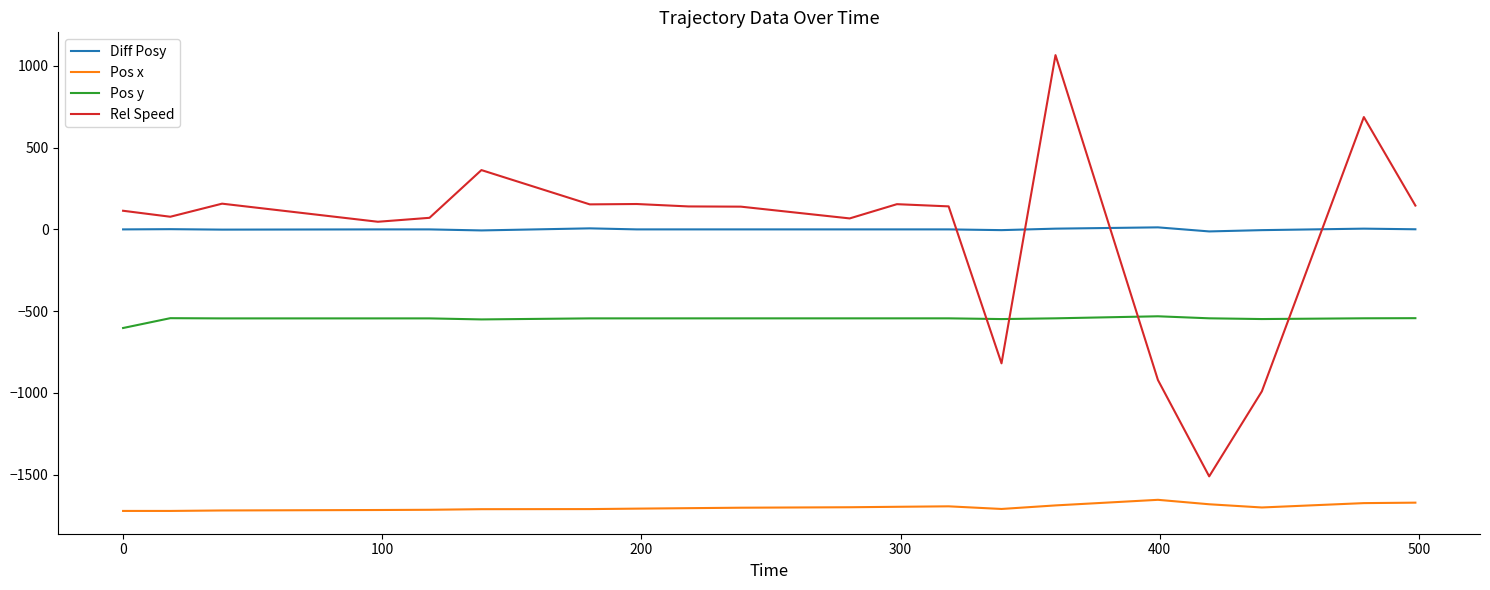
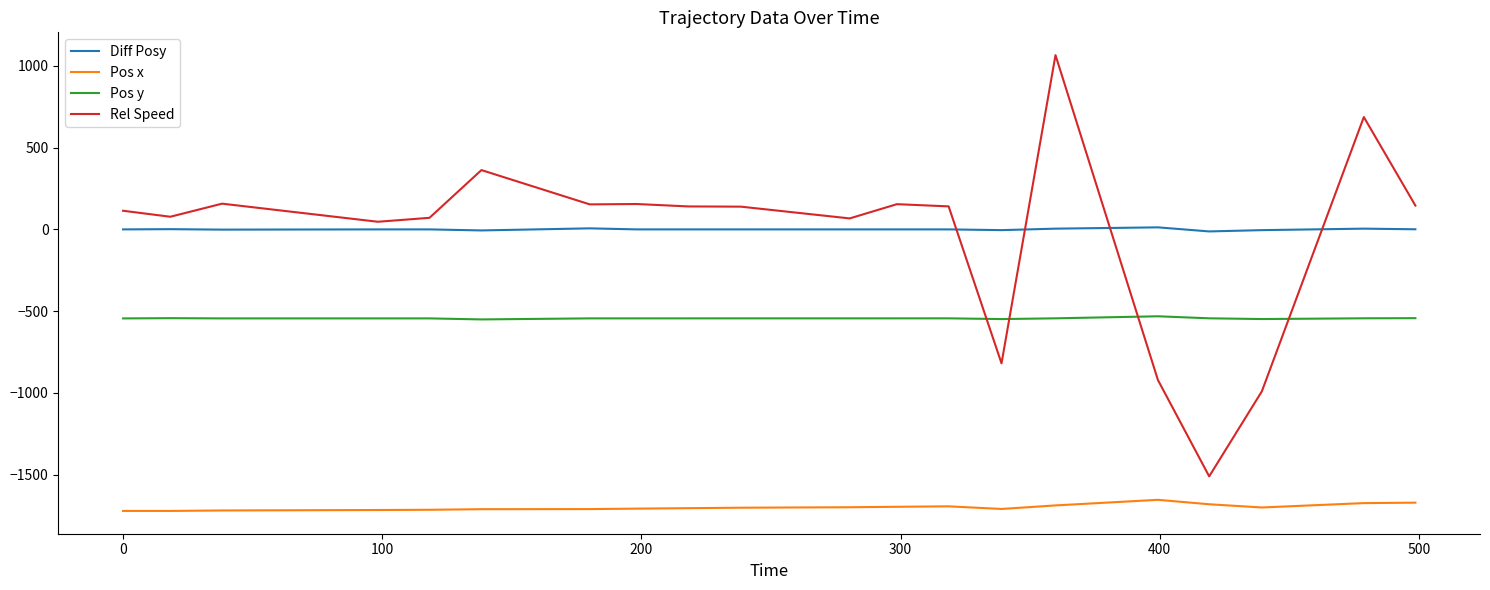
  {
    "Diff Posy": {
      "0": 0
    },
    "Pos x": {
      "0": -1720
    },
    "Pos y": {
-     "0": -600
+     "0": -540
    },
    "Rel Speed": {
      "0": 110
    }
  }
